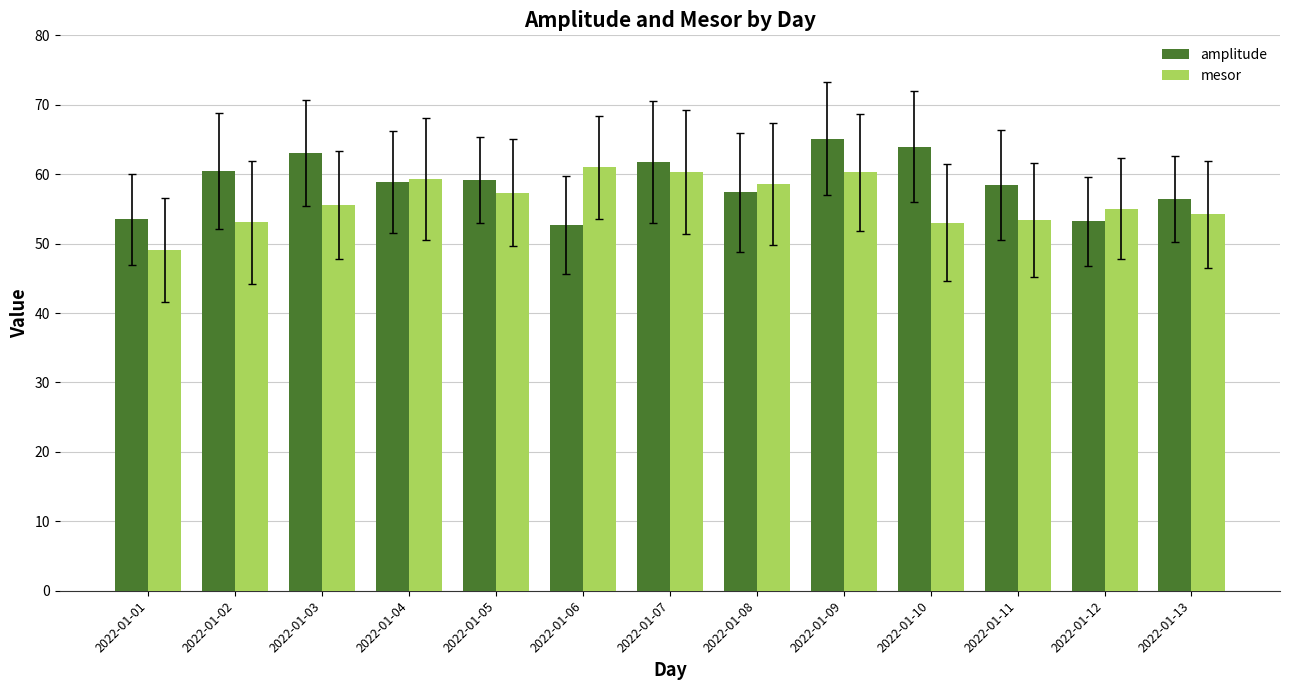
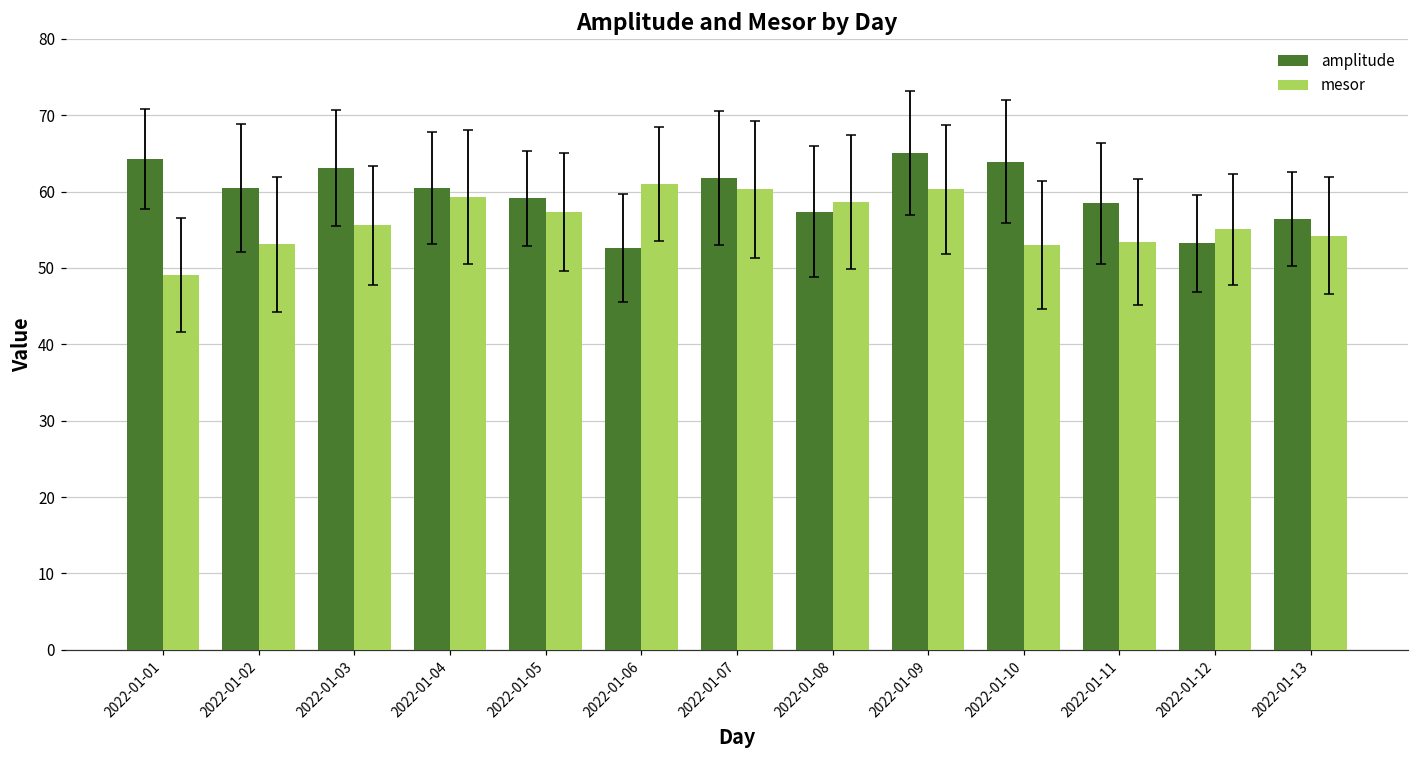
  {
    "amplitude": {
-     "2022-01-01": 53,
+     "2022-01-01": 64,
      "2022-01-02": 60,
      "2022-01-03": 63,
-     "2022-01-04": 59,
+     "2022-01-04": 60,
      "2022-01-05": 59,
      "2022-01-06": 53,
      "2022-01-07": 62,
      "2022-01-08": 57,
      "2022-01-09": 65,
      "2022-01-10": 64,
      "2022-01-11": 58,
      "2022-01-12": 53,
      "2022-01-13": 56
    },
    "mesor": {
      "2022-01-01": 49,
      "2022-01-02": 53,
      "2022-01-03": 56,
      "2022-01-04": 59,
      "2022-01-05": 57,
      "2022-01-06": 61,
      "2022-01-07": 60,
      "2022-01-08": 59,
      "2022-01-09": 60,
      "2022-01-10": 53,
      "2022-01-11": 53,
      "2022-01-12": 55,
      "2022-01-13": 54
    }
  }
